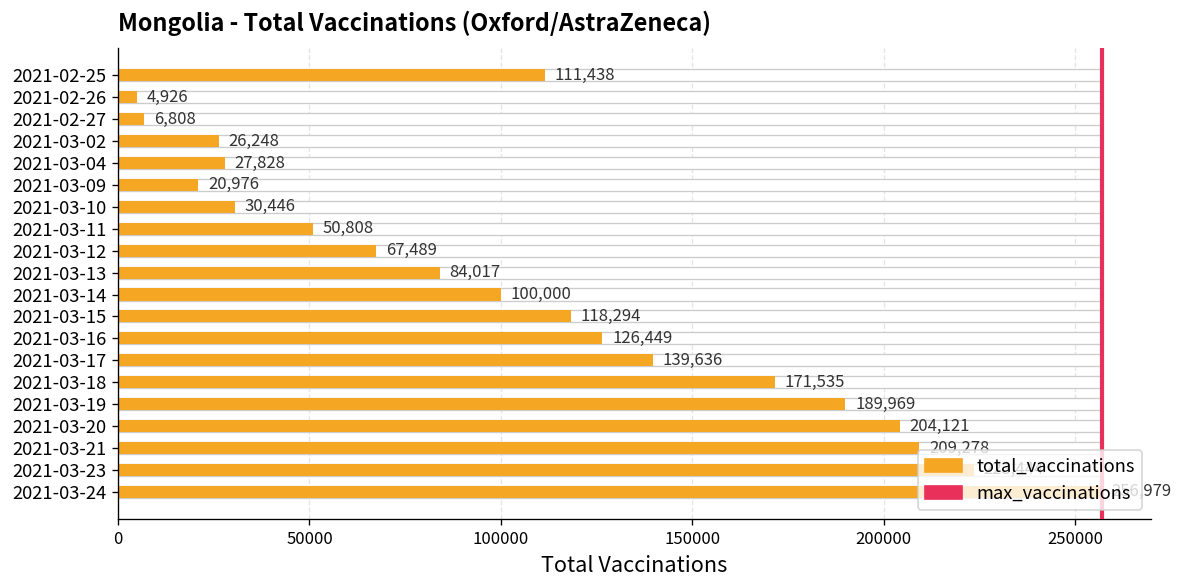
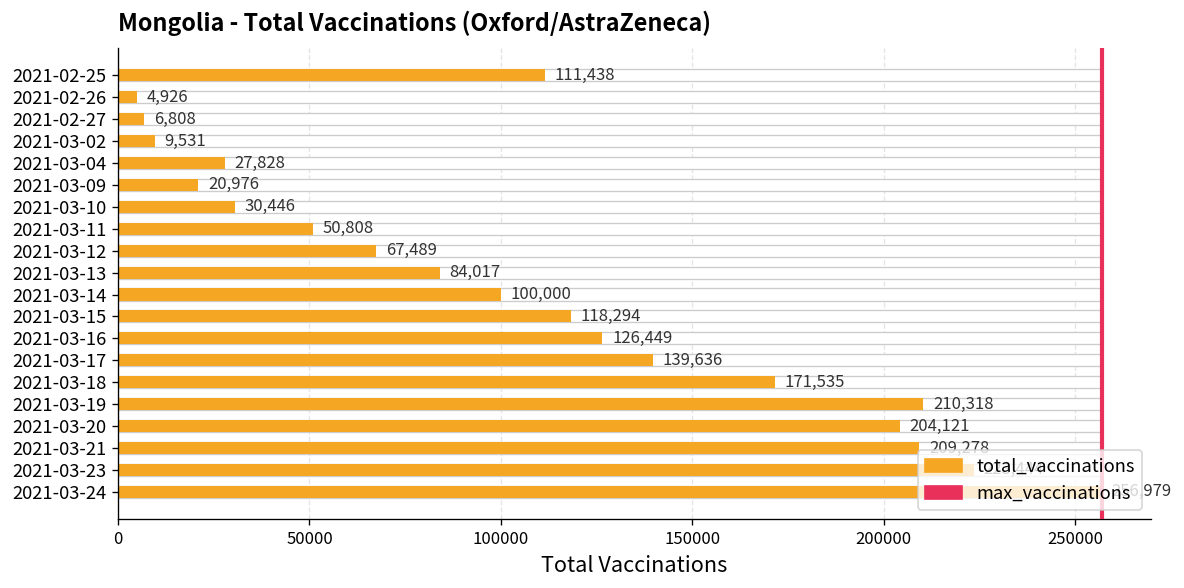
  {
    "total_vaccinations": {
-     "2021-03-02": "26,248",
-     "2021-03-19": "189,969"
+     "2021-03-02": "9,531",
+     "2021-03-19": "210,318"
    }
  }
